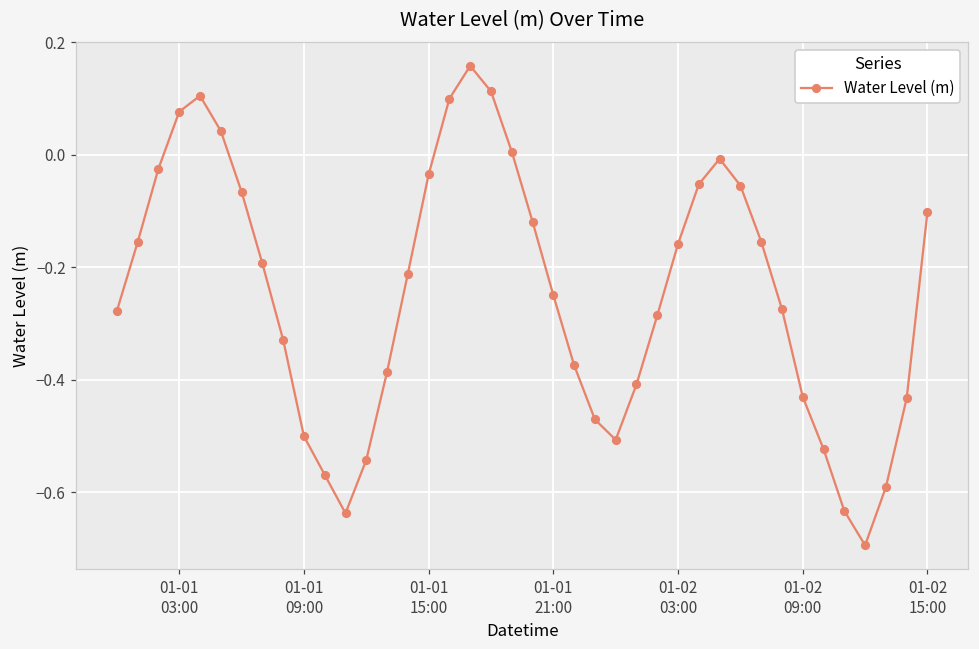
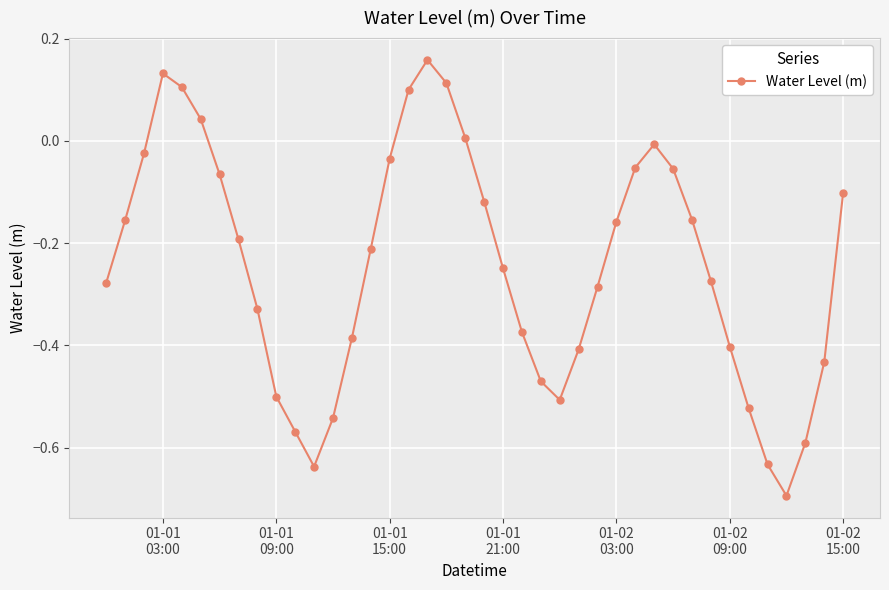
  {
-   "01-01 03:00": 0.08,
+   "01-01 03:00": 0.13,
    "01-01 09:00": -0.50,
    "01-01 15:00": -0.03,
    "01-01 21:00": -0.25,
    "01-02 03:00": -0.16,
-   "01-02 09:00": -0.43,
+   "01-02 09:00": -0.40,
    "01-02 15:00": -0.10
  }
